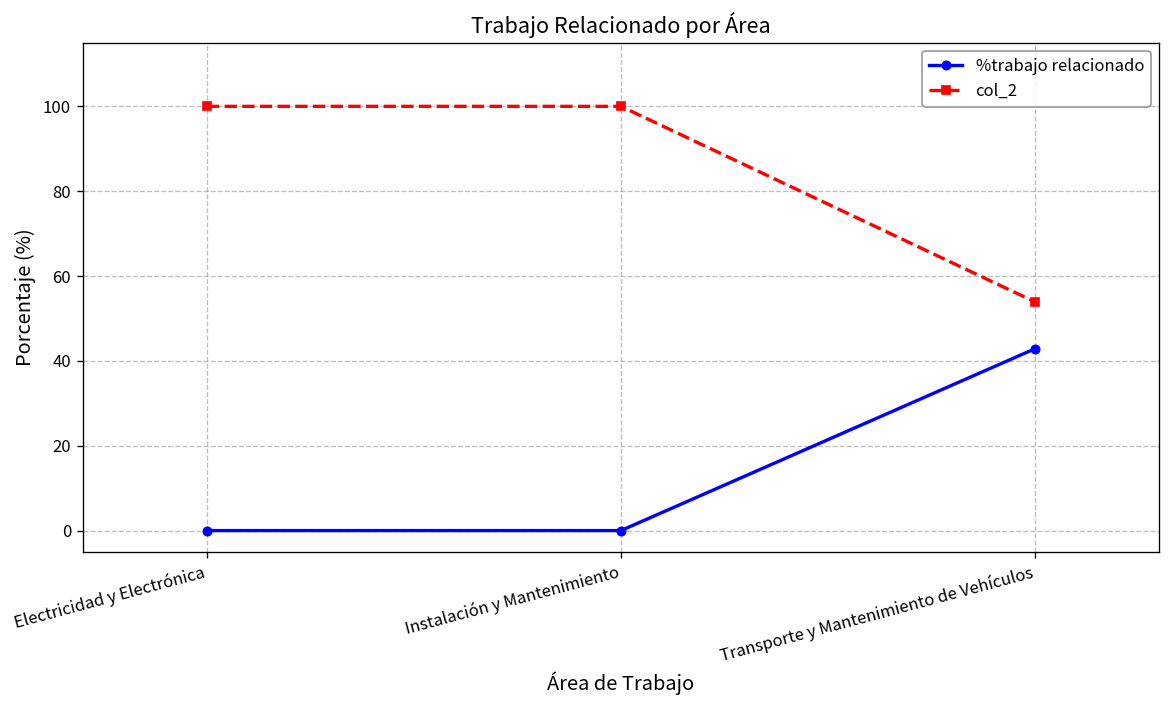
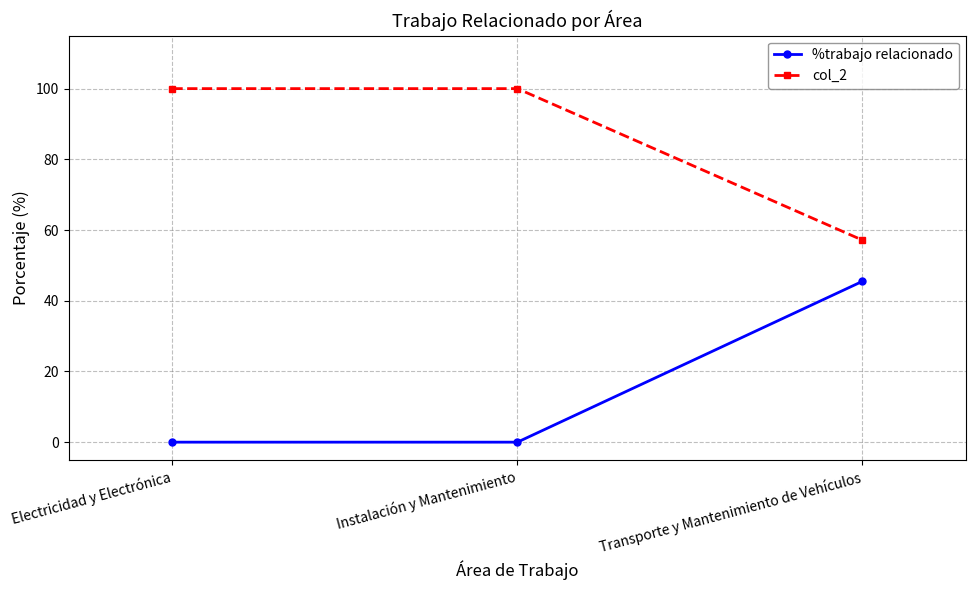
  {
    "%trabajo relacionado": {
      "Electricidad y Electrónica": 0,
      "Instalación y Mantenimiento": 0,
-     "Transporte y Mantenimiento de Vehículos": 43
+     "Transporte y Mantenimiento de Vehículos": 45
    },
    "col_2": {
      "Electricidad y Electrónica": 100,
      "Instalación y Mantenimiento": 100,
-     "Transporte y Mantenimiento de Vehículos": 54
+     "Transporte y Mantenimiento de Vehículos": 57
    }
  }
